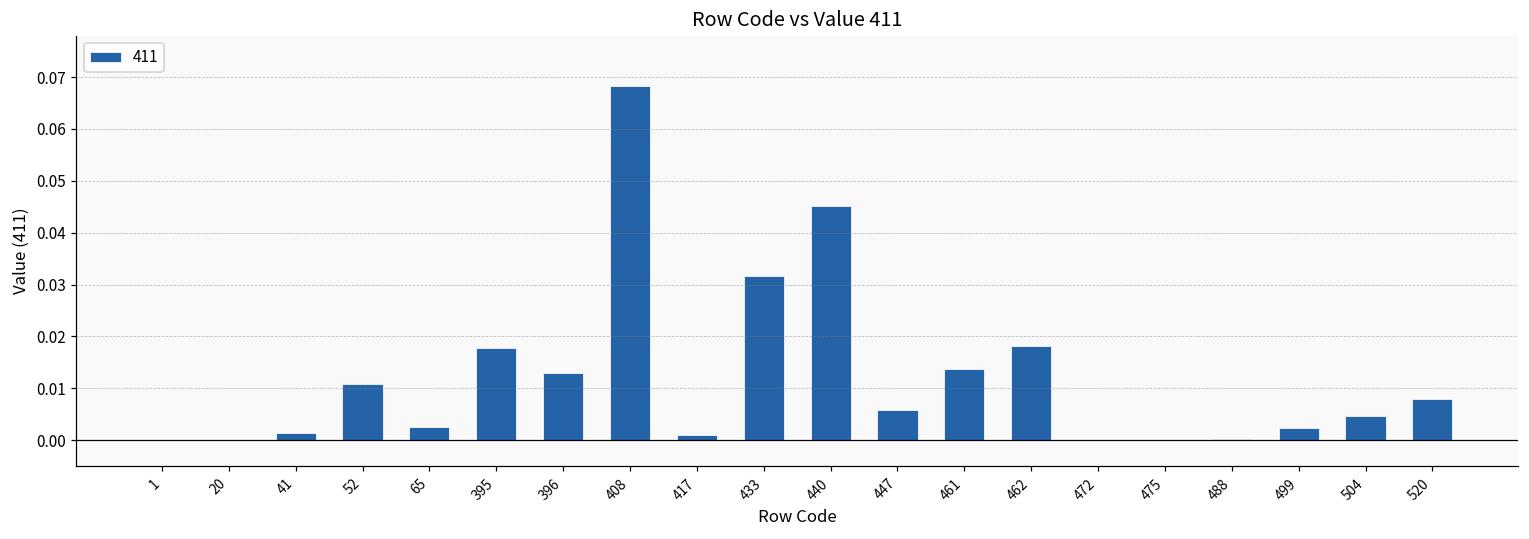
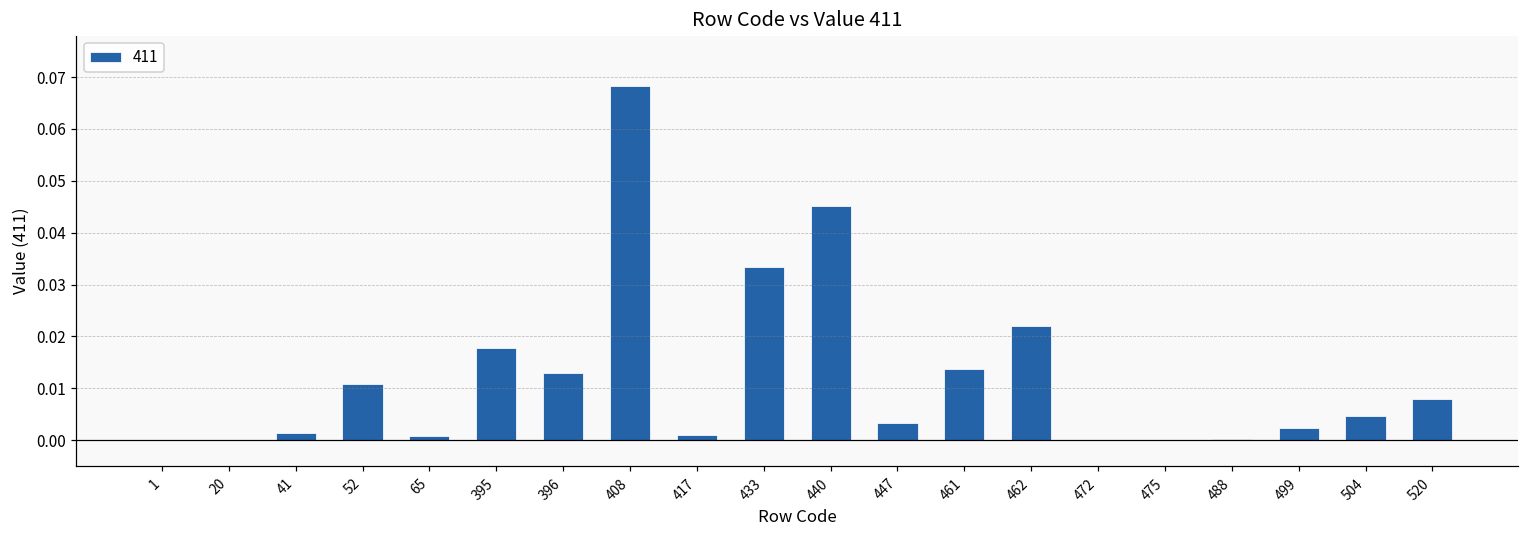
  {
    "41": 0.001,
    "52": 0.011,
-   "65": 0.003,
+   "65": 0.001,
    "395": 0.018,
    "396": 0.013,
    "408": 0.068,
    "417": 0.001,
-   "433": 0.032,
+   "433": 0.033,
    "440": 0.045,
-   "447": 0.006,
+   "447": 0.003,
    "461": 0.014,
-   "462": 0.018,
+   "462": 0.022,
    "472": 0.000,
    "475": 0.000,
    "499": 0.002,
    "504": 0.005,
    "520": 0.008
  }
